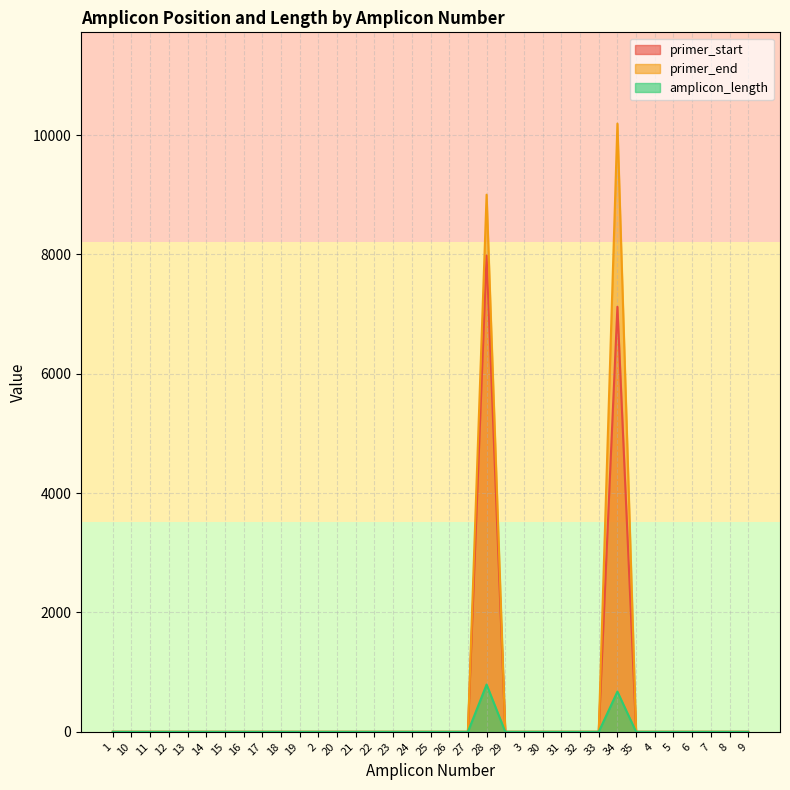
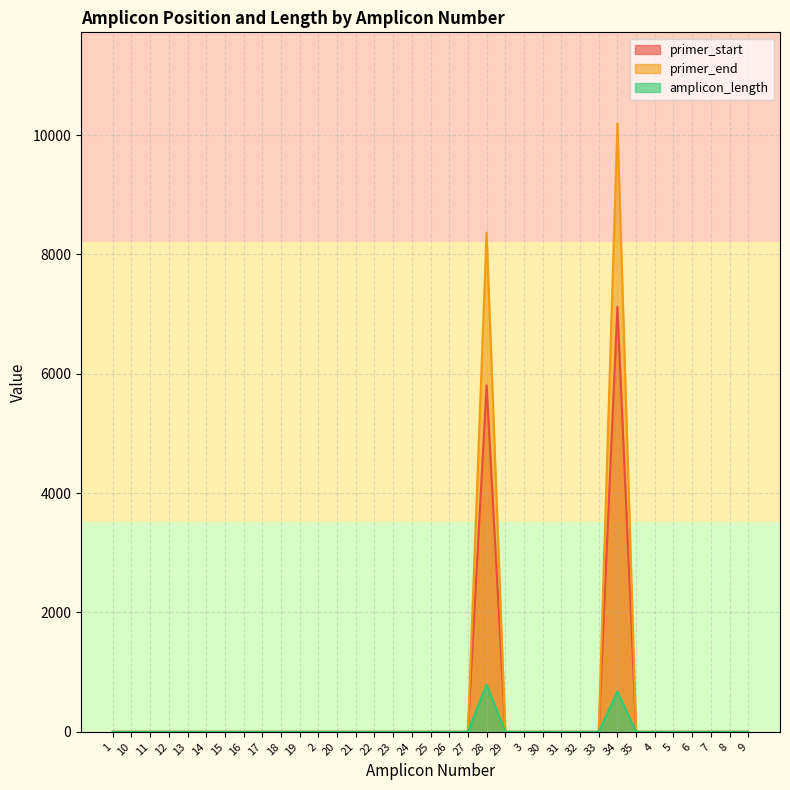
  {
    "primer_start": {
-     "28": 8000,
+     "28": 5800,
      "34": 7100
    },
    "primer_end": {
-     "28": 9000,
+     "28": 8400,
      "34": 10200
    },
    "amplicon_length": {
      "28": 800,
      "34": 700
    }
  }
